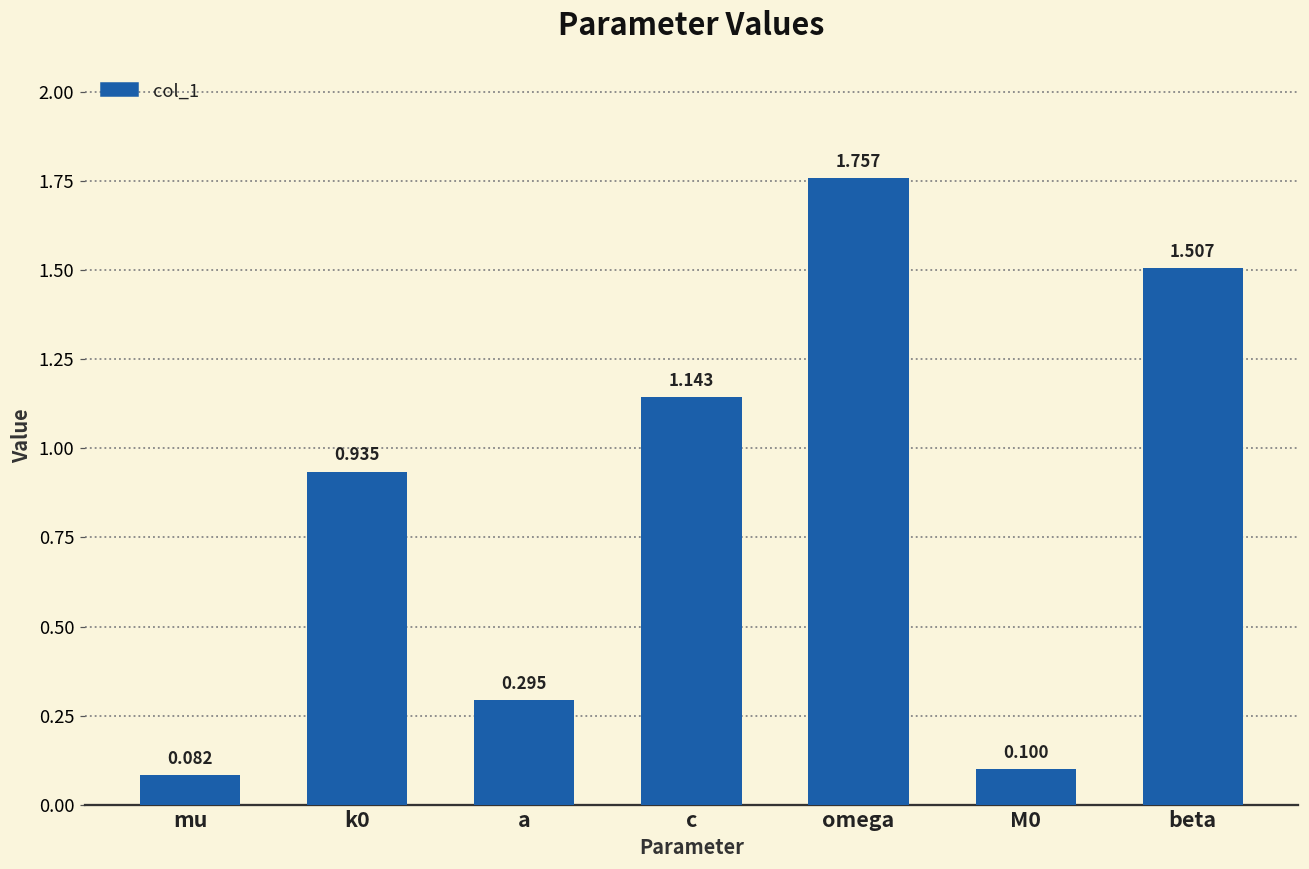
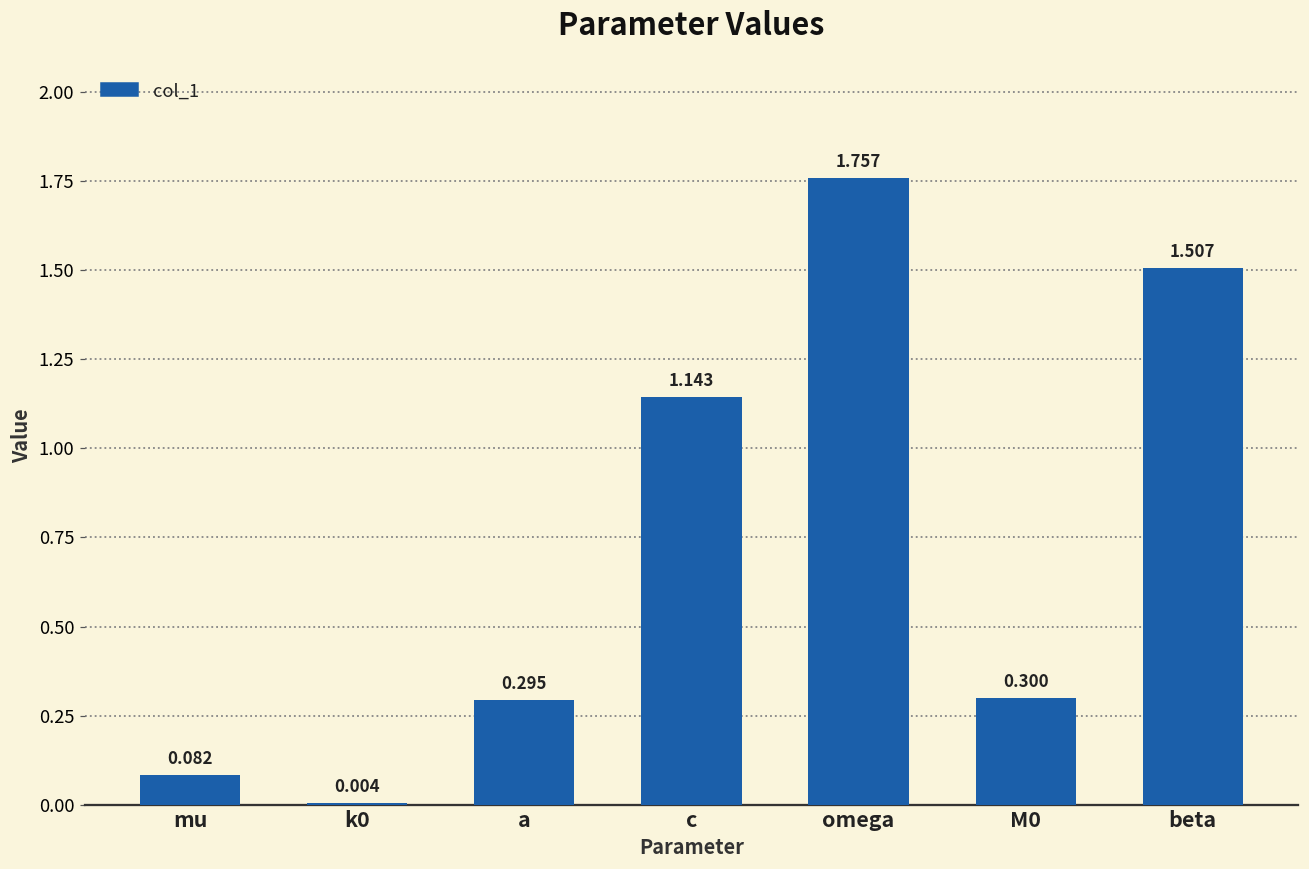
  {
    "mu": 0.082,
-   "k0": 0.935,
+   "k0": 0.004,
    "a": 0.295,
    "c": 1.143,
    "omega": 1.757,
-   "M0": 0.100,
+   "M0": 0.300,
    "beta": 1.507
  }
